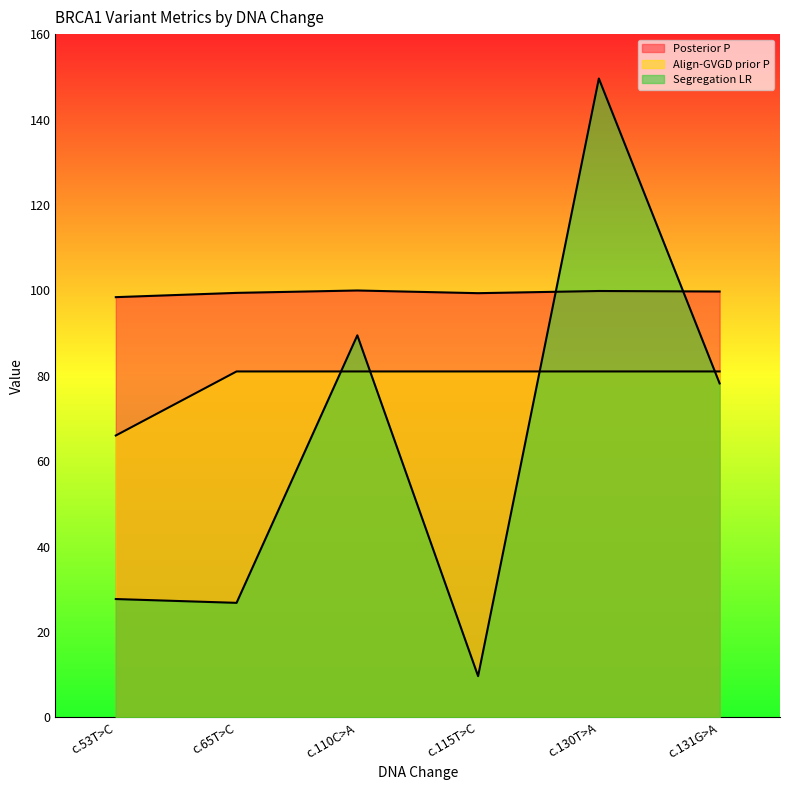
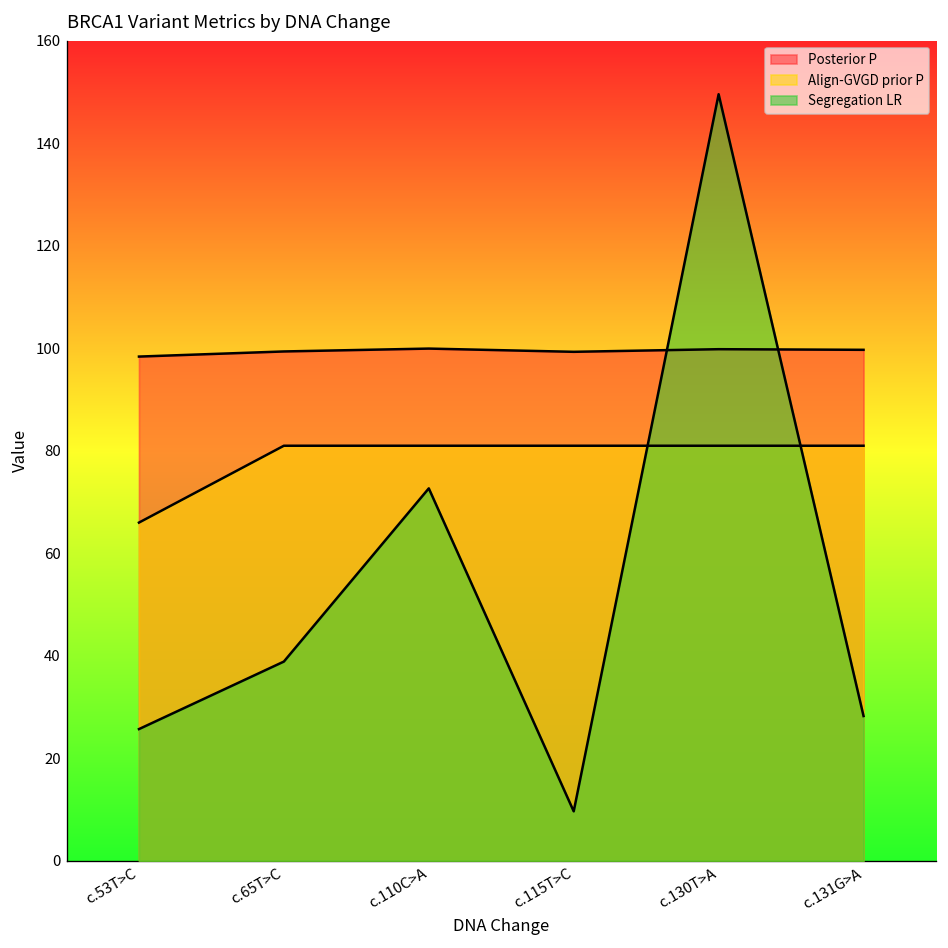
  {
    "Posterior P": {
      "c.53T>C": 98,
      "c.65T>C": 99,
      "c.110C>A": 100,
      "c.115T>C": 99,
      "c.130T>A": 100,
      "c.131G>A": 100
    },
    "Align-GVGD prior P": {
      "c.53T>C": 66,
      "c.65T>C": 81,
      "c.110C>A": 81,
      "c.115T>C": 81,
      "c.130T>A": 81,
      "c.131G>A": 81
    },
    "Segregation LR": {
-     "c.53T>C": 28,
-     "c.65T>C": 27,
-     "c.110C>A": 89,
+     "c.53T>C": 26,
+     "c.65T>C": 39,
+     "c.110C>A": 73,
      "c.115T>C": 10,
      "c.130T>A": 150,
-     "c.131G>A": 78
+     "c.131G>A": 28
    }
  }
